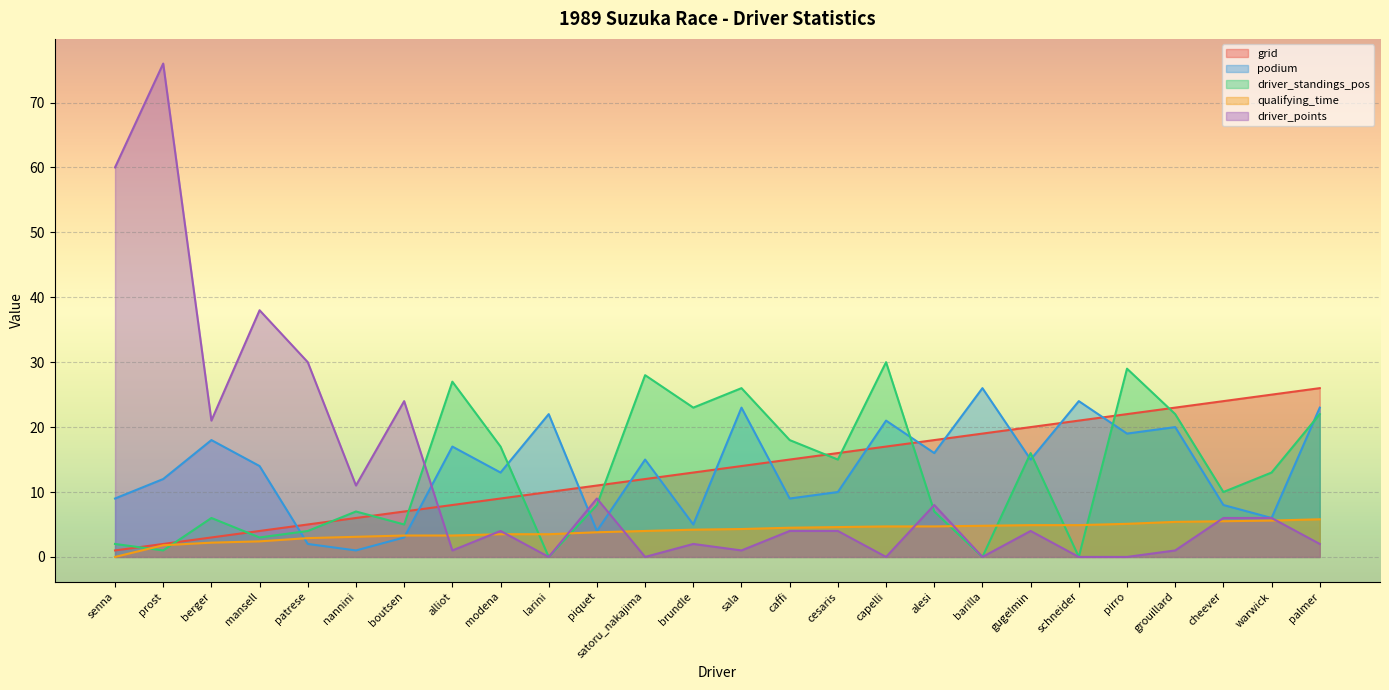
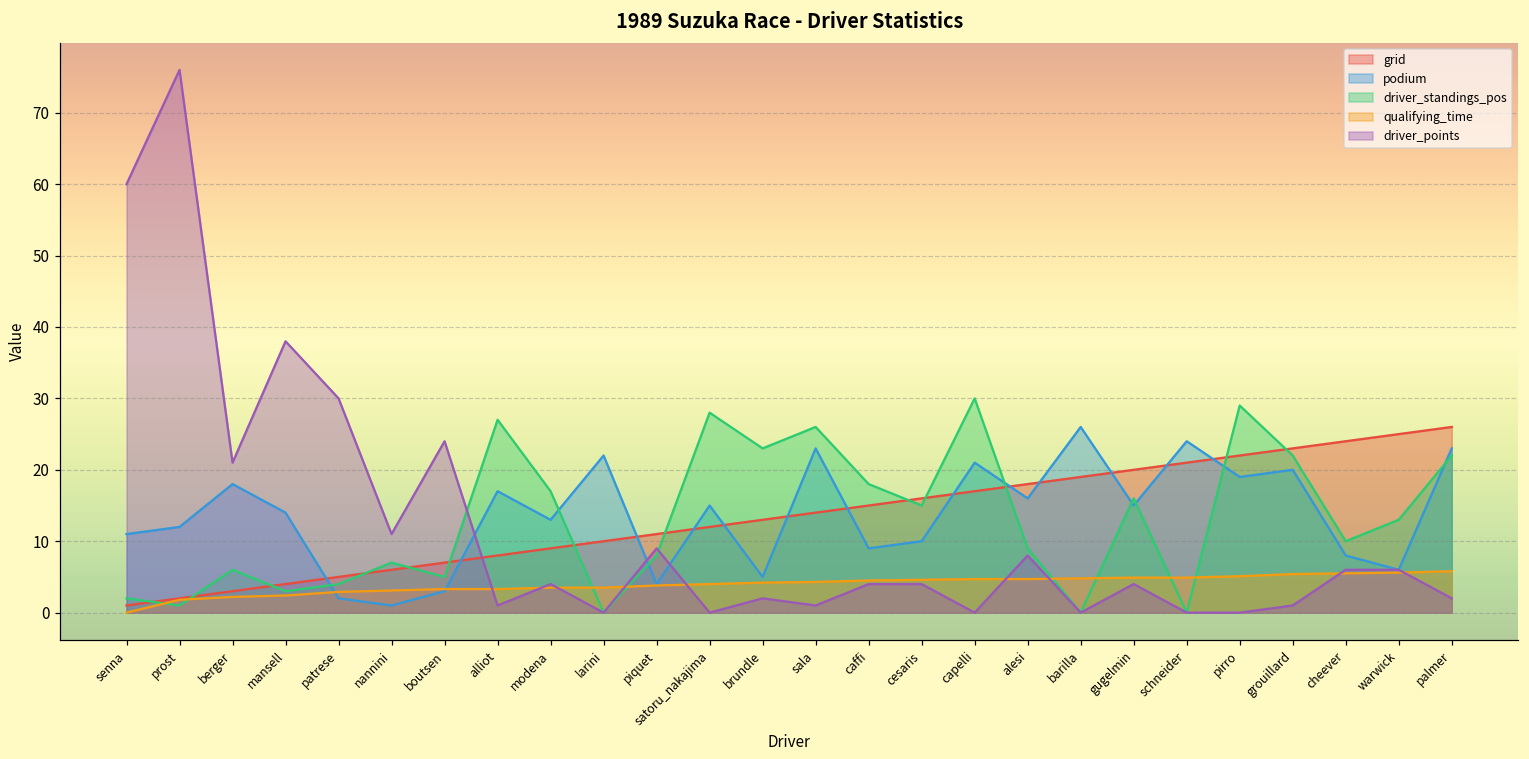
  {
    "podium": {
-     "senna": 9,
+     "senna": 11,
      "prost": 12,
      "berger": 18,
      "mansell": 14,
      "patrese": 2,
      "nannini": 1,
      "alliot": 17,
      "modena": 13,
      "larini": 22,
      "satoru_nakajima": 15,
      "brundle": 5,
      "sala": 23,
      "caffi": 9,
      "cesaris": 10,
      "capelli": 21,
      "alesi": 16,
      "barilla": 26,
      "gugelmin": 15,
      "schneider": 24,
      "pirro": 19,
      "grouillard": 20,
      "cheever": 8,
      "palmer": 23
    },
    "driver_standings_pos": {
      "senna": 2,
      "prost": 1,
      "berger": 6,
      "mansell": 3,
      "patrese": 4,
      "nannini": 7,
      "boutsen": 5,
      "alliot": 27,
      "modena": 17,
      "piquet": 8,
      "satoru_nakajima": 28,
      "brundle": 23,
      "sala": 26,
      "caffi": 18,
      "cesaris": 15,
      "capelli": 30,
-     "alesi": 7,
+     "alesi": 9,
      "gugelmin": 16,
      "pirro": 29,
      "grouillard": 22,
      "cheever": 10,
      "warwick": 13,
      "palmer": 22
    },
    "driver_points": {
      "senna": 60,
      "prost": 76,
      "berger": 21,
      "mansell": 38,
      "patrese": 30,
      "nannini": 11,
      "boutsen": 24,
      "alliot": 1,
      "modena": 4,
      "piquet": 9,
      "satoru_nakajima": 0,
      "brundle": 2,
      "sala": 1,
      "caffi": 4,
      "cesaris": 4,
      "capelli": 0,
      "alesi": 8,
      "gugelmin": 4,
      "pirro": 0,
      "grouillard": 1,
      "cheever": 6,
      "palmer": 2
    }
  }
